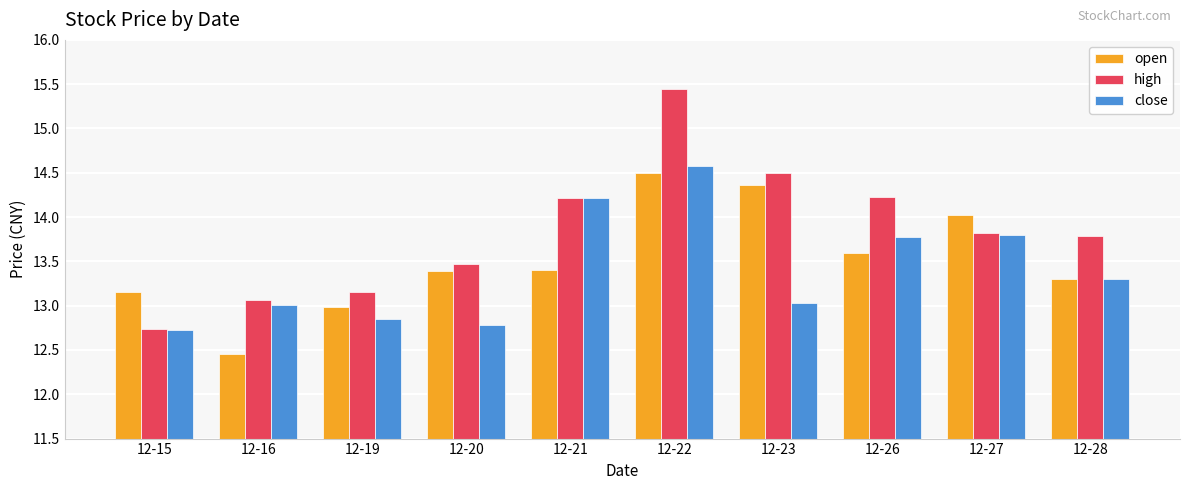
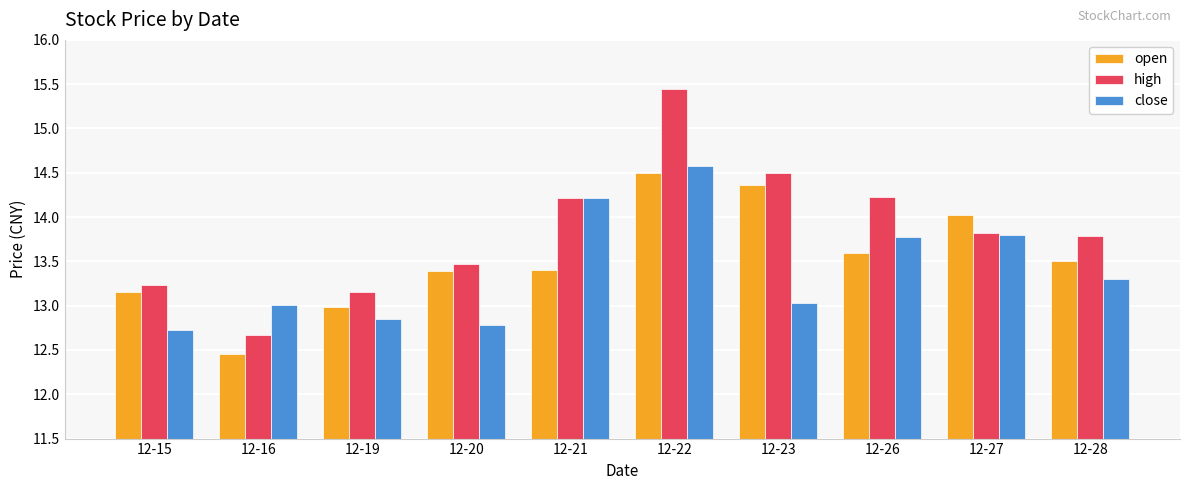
  {
    "open": {
      "12-15": 13.2,
      "12-16": 12.5,
      "12-19": 13.0,
      "12-20": 13.4,
      "12-21": 13.4,
      "12-22": 14.5,
      "12-23": 14.4,
      "12-26": 13.6,
      "12-27": 14.0,
-     "12-28": 13.3
+     "12-28": 13.5
    },
    "high": {
-     "12-15": 12.7,
-     "12-16": 13.1,
+     "12-15": 13.2,
+     "12-16": 12.7,
      "12-19": 13.2,
      "12-20": 13.5,
      "12-21": 14.2,
      "12-22": 15.5,
      "12-23": 14.5,
      "12-26": 14.2,
      "12-27": 13.8,
      "12-28": 13.8
    },
    "close": {
      "12-15": 12.7,
      "12-16": 13.0,
      "12-19": 12.9,
      "12-20": 12.8,
      "12-21": 14.2,
      "12-22": 14.6,
      "12-23": 13.0,
      "12-26": 13.8,
      "12-27": 13.8,
      "12-28": 13.3
    }
  }
